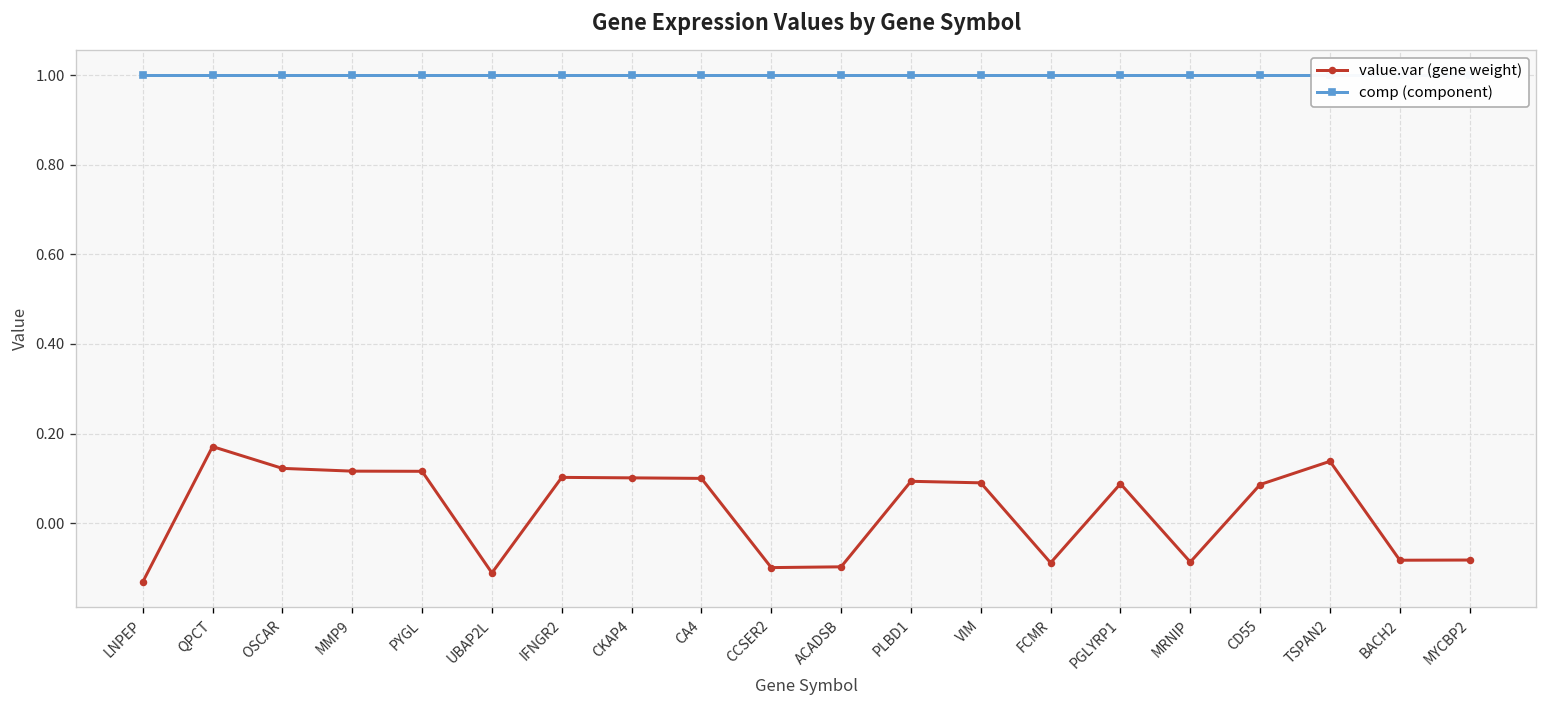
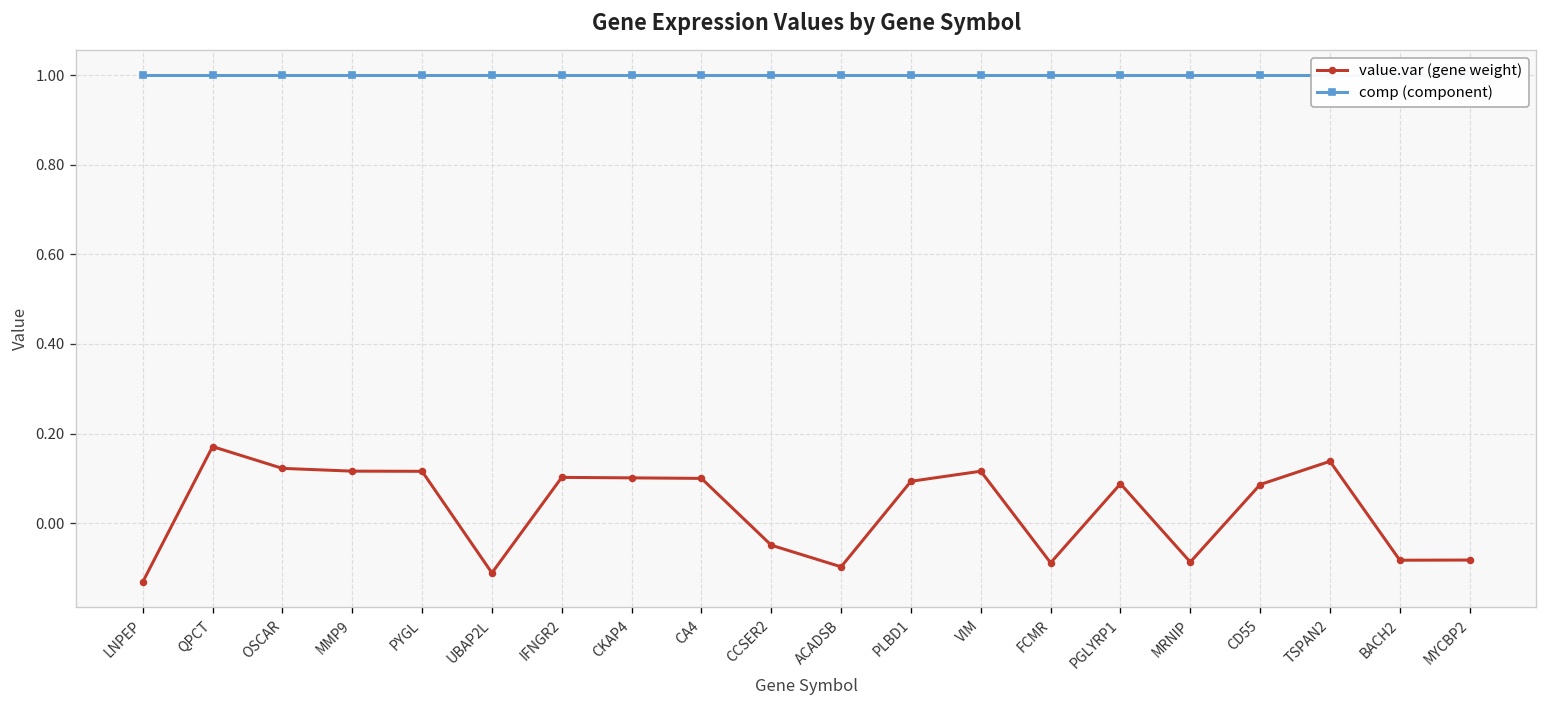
  {
    "value.var (gene weight)": {
      "LNPEP": -0.13,
      "QPCT": 0.17,
      "OSCAR": 0.12,
      "MMP9": 0.12,
      "PYGL": 0.12,
      "UBAP2L": -0.11,
      "IFNGR2": 0.10,
      "CKAP4": 0.10,
      "CA4": 0.10,
-     "CCSER2": -0.10,
+     "CCSER2": -0.05,
      "ACADSB": -0.10,
      "PLBD1": 0.09,
-     "VIM": 0.09,
+     "VIM": 0.12,
      "FCMR": -0.09,
      "PGLYRP1": 0.09,
      "MRNIP": -0.09,
      "CD55": 0.09,
      "TSPAN2": 0.14,
      "BACH2": -0.08,
      "MYCBP2": -0.08
    },
    "comp (component)": {
      "LNPEP": 1.00,
      "QPCT": 1.00,
      "OSCAR": 1.00,
      "MMP9": 1.00,
      "PYGL": 1.00,
      "UBAP2L": 1.00,
      "IFNGR2": 1.00,
      "CKAP4": 1.00,
      "CA4": 1.00,
      "CCSER2": 1.00,
      "ACADSB": 1.00,
      "PLBD1": 1.00,
      "VIM": 1.00,
      "FCMR": 1.00,
      "PGLYRP1": 1.00,
      "MRNIP": 1.00,
      "CD55": 1.00
    }
  }
